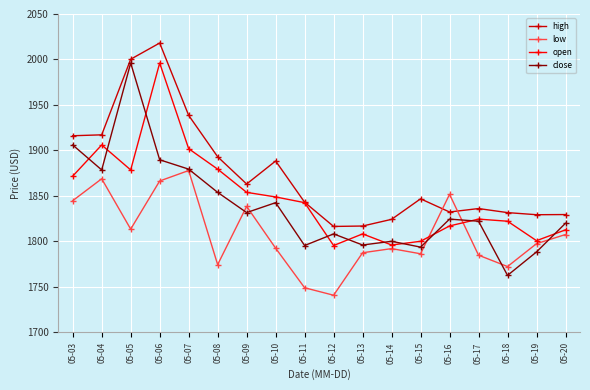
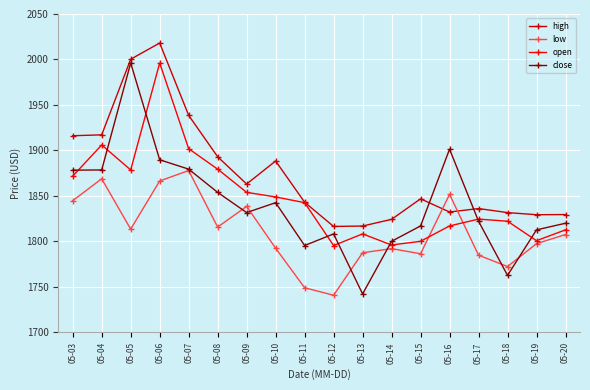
  {
    "low": {
      "05-03": 1840,
      "05-04": 1870,
      "05-05": 1810,
      "05-06": 1870,
-     "05-08": 1770,
+     "05-08": 1820,
      "05-09": 1840,
      "05-10": 1790,
      "05-11": 1750,
      "05-12": 1740,
      "05-13": 1790,
      "05-14": 1790,
      "05-15": 1790,
      "05-16": 1850,
      "05-17": 1780,
      "05-18": 1770,
      "05-19": 1800,
      "05-20": 1810
    },
    "close": {
-     "05-03": 1910,
+     "05-03": 1880,
      "05-04": 1880,
      "05-05": 2000,
      "05-06": 1890,
      "05-08": 1850,
      "05-09": 1830,
      "05-10": 1840,
      "05-11": 1800,
      "05-12": 1810,
-     "05-13": 1800,
+     "05-13": 1740,
      "05-14": 1800,
-     "05-15": 1790,
-     "05-16": 1820,
+     "05-15": 1820,
+     "05-16": 1900,
      "05-18": 1760,
-     "05-19": 1790,
+     "05-19": 1810,
      "05-20": 1820
    }
  }
